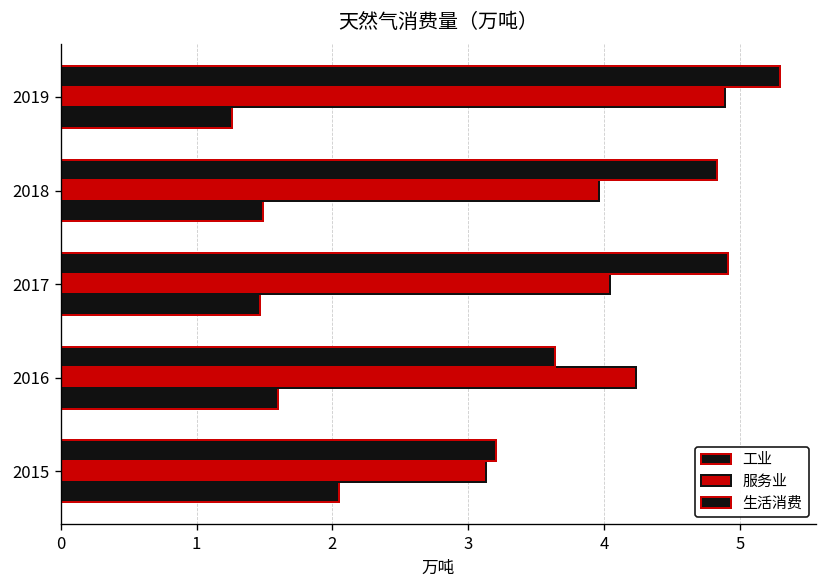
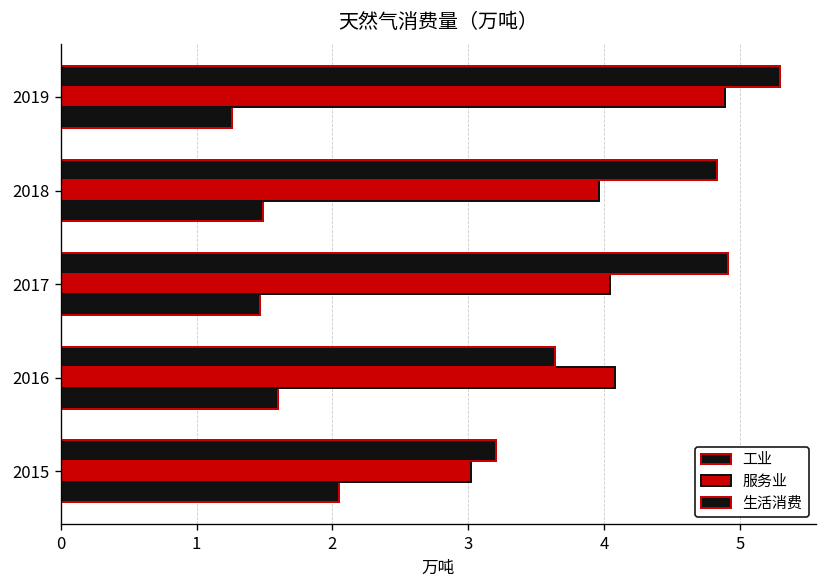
  {
    "服务业": {
      "2019": 4.89,
      "2018": 3.96,
      "2017": 4.04,
-     "2016": 4.24,
-     "2015": 3.13
+     "2016": 4.08,
+     "2015": 3.02
    }
  }
